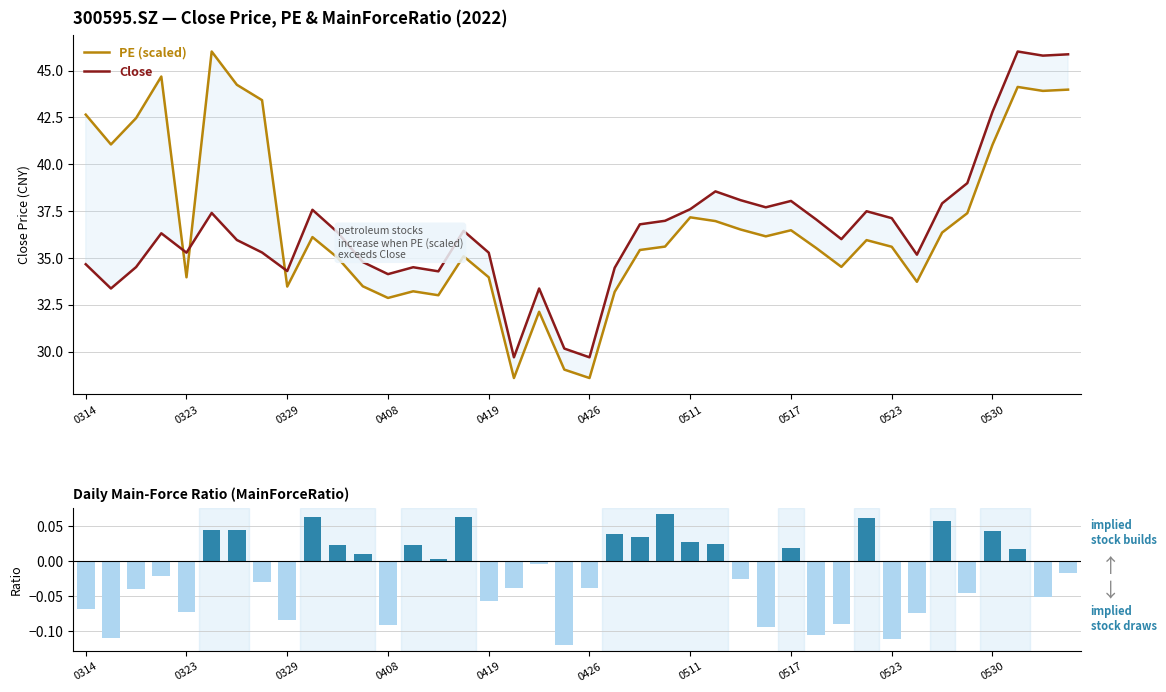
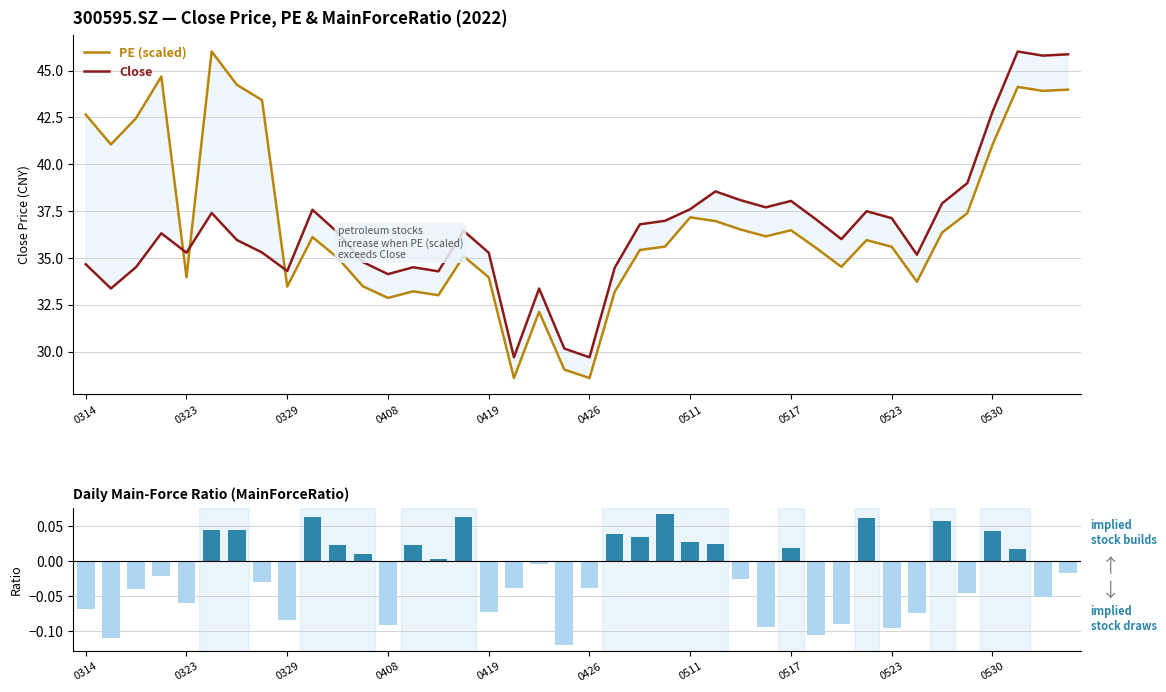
  {
    "300595.SZ — Close Price, PE & MainForceRatio (2022)": {
      "PE (scaled)": {
        "0314": 42.6,
        "0323": 34.0,
        "0329": 33.5,
        "0408": 32.9,
        "0419": 34.0,
        "0426": 28.6,
        "0511": 37.2,
        "0517": 36.5,
        "0523": 35.6,
        "0530": 41.0
      },
      "Close": {
        "0314": 34.7,
        "0323": 35.3,
        "0329": 34.3,
        "0408": 34.1,
        "0419": 35.3,
        "0426": 29.7,
        "0511": 37.6,
        "0517": 38.0,
        "0523": 37.1,
        "0530": 42.8
      }
    },
    "Daily Main-Force Ratio (MainForceRatio)": {
      "0314": -0.07,
-     "0323": -0.07,
+     "0323": -0.06,
      "0329": -0.08,
      "0408": -0.09,
-     "0419": -0.06,
+     "0419": -0.07,
      "0426": -0.04,
      "0511": 0.03,
      "0517": 0.02,
-     "0523": -0.11,
+     "0523": -0.10,
      "0530": 0.04
    }
  }
